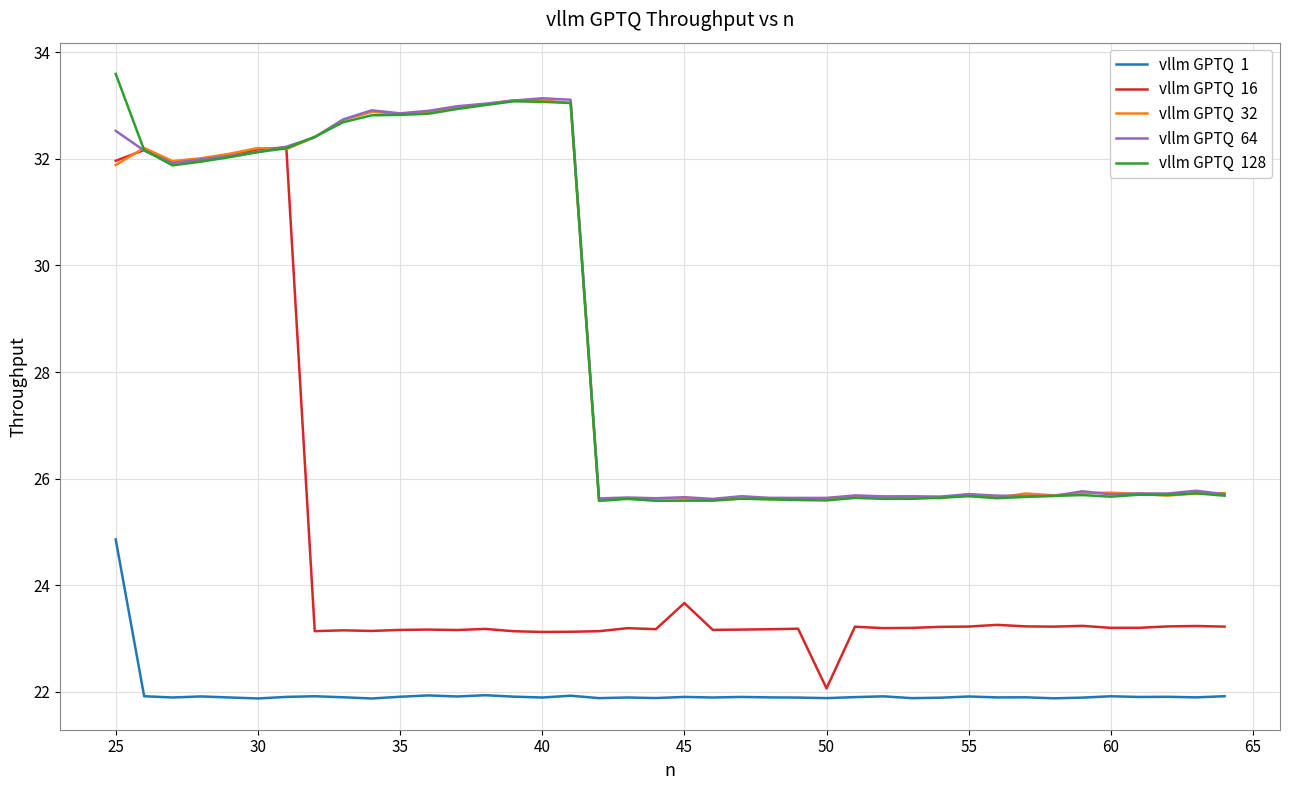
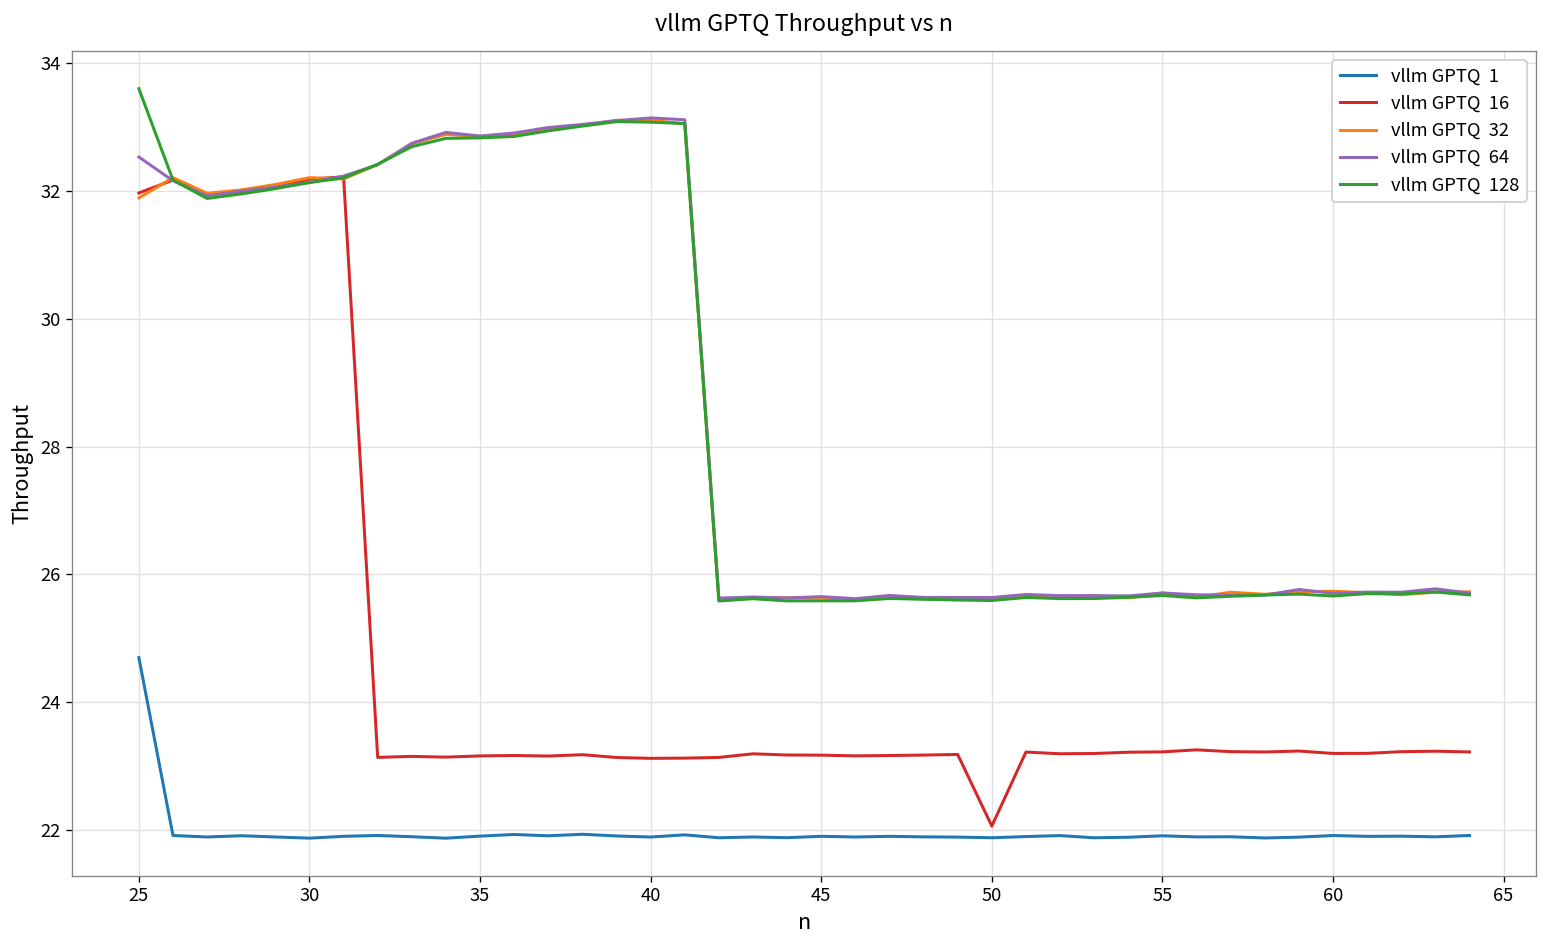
  {
    "vllm GPTQ 1": {
-     "25": 24.9,
+     "25": 24.7,
      "30": 21.9,
      "35": 21.9,
      "40": 21.9,
      "45": 21.9,
      "50": 21.9,
      "55": 21.9,
      "60": 21.9
    },
    "vllm GPTQ 16": {
      "25": 32.0,
      "35": 23.2,
      "40": 23.1,
-     "45": 23.7,
+     "45": 23.2,
      "50": 22.1,
      "55": 23.2,
      "60": 23.2
    },
    "vllm GPTQ 32": {
      "25": 31.9
    },
    "vllm GPTQ 64": {
      "25": 32.5
    },
    "vllm GPTQ 128": {
      "25": 33.6
    }
  }
